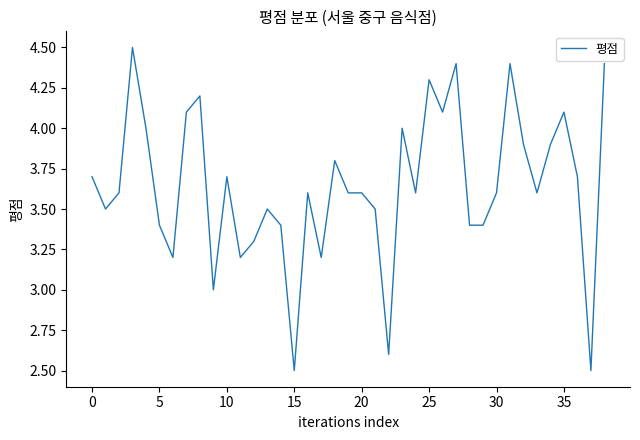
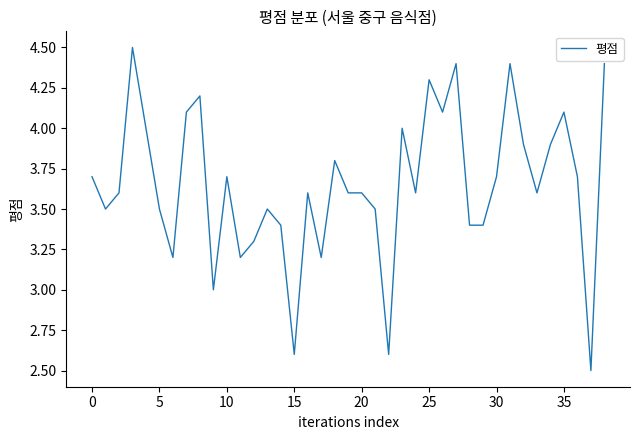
  {
    "0": 3.7,
-   "5": 3.4,
+   "5": 3.5,
    "10": 3.7,
-   "15": 2.5,
+   "15": 2.6,
    "20": 3.6,
    "25": 4.3,
-   "30": 3.6,
+   "30": 3.7,
    "35": 4.1
  }
